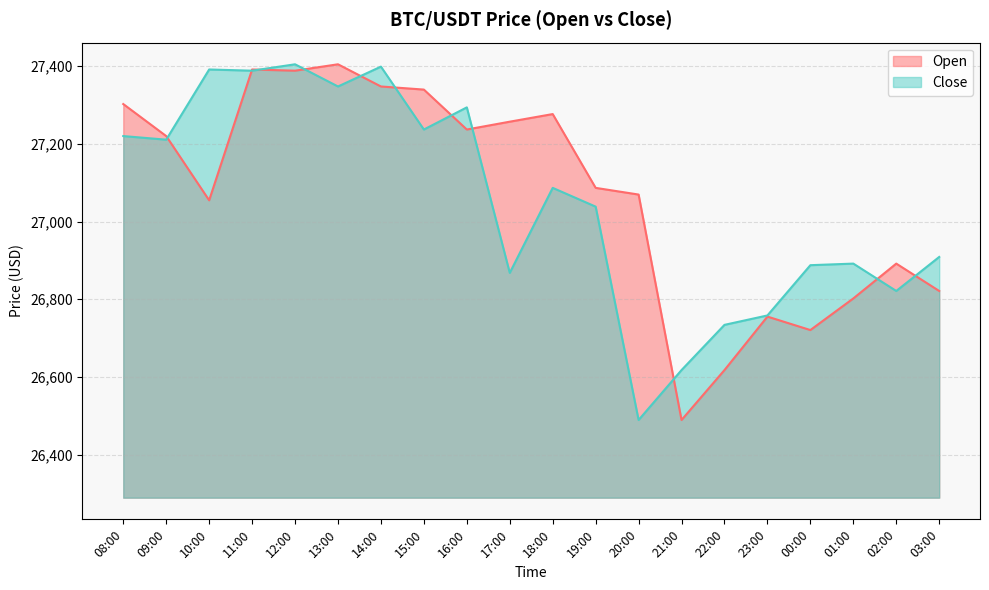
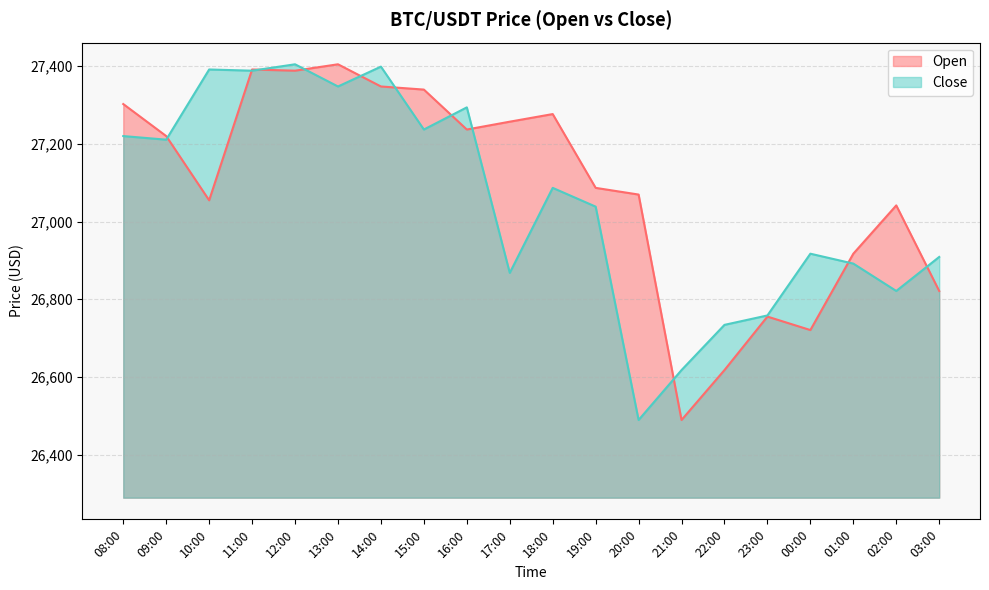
  {
    "Open": {
      "08:00": "27,300",
      "09:00": "27,220",
      "10:00": "27,050",
      "12:00": "27,390",
      "13:00": "27,410",
      "14:00": "27,350",
      "15:00": "27,340",
      "16:00": "27,240",
      "17:00": "27,260",
      "18:00": "27,280",
      "19:00": "27,090",
      "20:00": "27,070",
      "21:00": "26,490",
      "22:00": "26,620",
      "00:00": "26,720",
-     "01:00": "26,800",
-     "02:00": "26,890",
+     "01:00": "26,920",
+     "02:00": "27,040",
      "03:00": "26,820"
    },
    "Close": {
      "08:00": "27,220",
      "09:00": "27,210",
      "10:00": "27,390",
      "12:00": "27,410",
      "13:00": "27,350",
      "14:00": "27,400",
      "15:00": "27,240",
      "16:00": "27,290",
      "17:00": "26,870",
      "18:00": "27,090",
      "19:00": "27,040",
      "20:00": "26,490",
      "21:00": "26,620",
      "22:00": "26,730",
-     "00:00": "26,890",
+     "00:00": "26,920",
      "01:00": "26,890",
      "02:00": "26,820",
      "03:00": "26,910"
    }
  }
